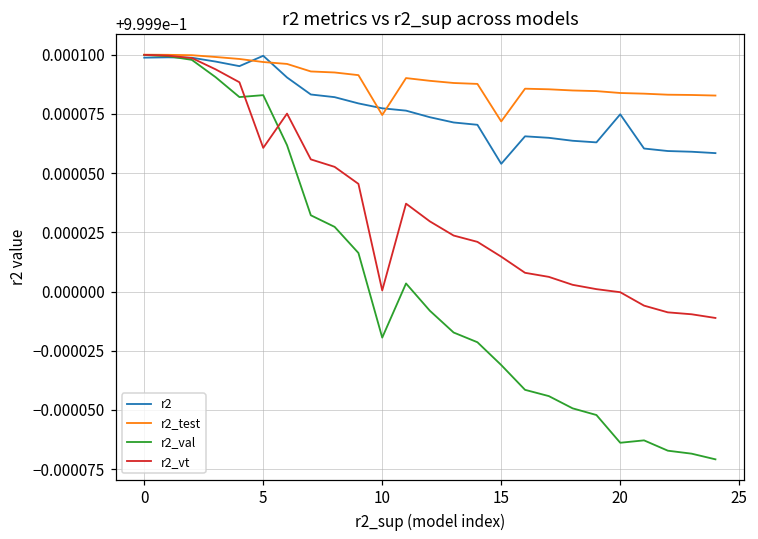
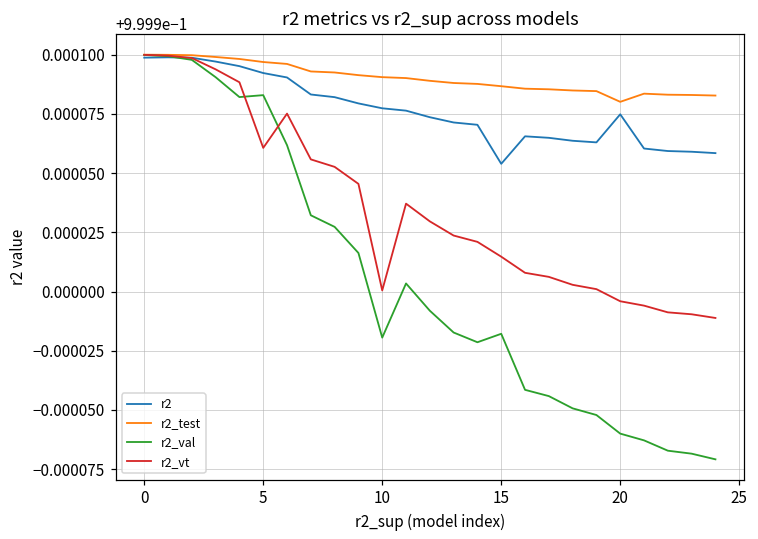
  {
    "r2": {
-     "5": 1.000000,
+     "5": 0.999992,
      "10": 0.999977,
      "15": 0.999954,
      "20": 0.999975
    },
    "r2_test": {
      "5": 0.999997,
-     "10": 0.999975,
-     "15": 0.999972,
-     "20": 0.999984
+     "10": 0.999990,
+     "15": 0.999987,
+     "20": 0.999980
    },
    "r2_val": {
      "5": 0.999983,
      "10": 0.999881,
-     "15": 0.999869,
-     "20": 0.999836
+     "15": 0.999882,
+     "20": 0.999840
    },
    "r2_vt": {
      "5": 0.999961,
      "10": 0.999900,
      "15": 0.999915,
-     "20": 0.999900
+     "20": 0.999896
    }
  }
